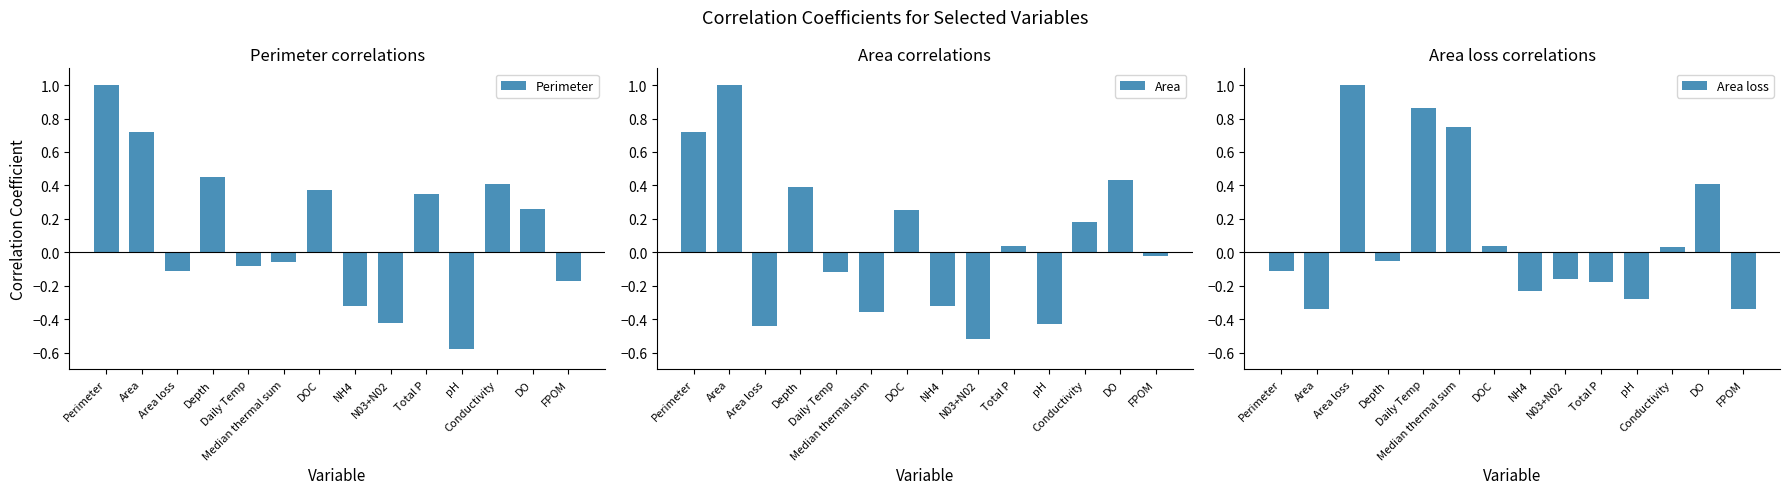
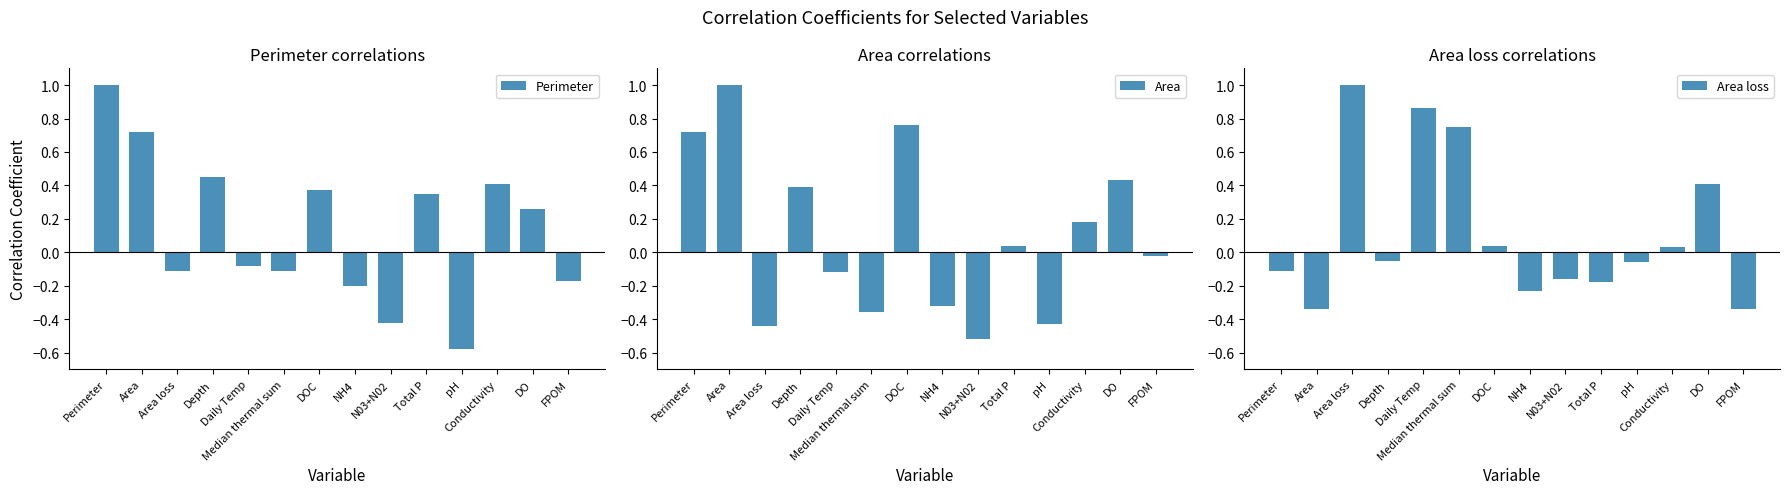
  {
    "Perimeter correlations": {
      "Perimeter": 1.00,
      "Area": 0.72,
      "Area loss": -0.11,
      "Depth": 0.45,
      "Daily Temp": -0.08,
-     "Median thermal sum": -0.06,
+     "Median thermal sum": -0.11,
      "DOC": 0.37,
-     "NH4": -0.32,
+     "NH4": -0.20,
      "N03+N02": -0.42,
      "Total P": 0.35,
      "pH": -0.58,
      "Conductivity": 0.41,
      "DO": 0.26,
      "FPOM": -0.17
    },
    "Area correlations": {
      "Perimeter": 0.72,
      "Area": 1.00,
      "Area loss": -0.44,
      "Depth": 0.39,
      "Daily Temp": -0.12,
      "Median thermal sum": -0.36,
-     "DOC": 0.25,
+     "DOC": 0.76,
      "NH4": -0.32,
      "N03+N02": -0.52,
      "Total P": 0.04,
      "pH": -0.43,
      "Conductivity": 0.18,
      "DO": 0.43,
      "FPOM": -0.02
    },
    "Area loss correlations": {
      "Perimeter": -0.11,
      "Area": -0.34,
      "Area loss": 1.00,
      "Depth": -0.05,
      "Daily Temp": 0.86,
      "Median thermal sum": 0.75,
      "DOC": 0.04,
      "NH4": -0.23,
      "N03+N02": -0.16,
      "Total P": -0.18,
-     "pH": -0.28,
+     "pH": -0.06,
      "Conductivity": 0.03,
      "DO": 0.41,
      "FPOM": -0.34
    }
  }
